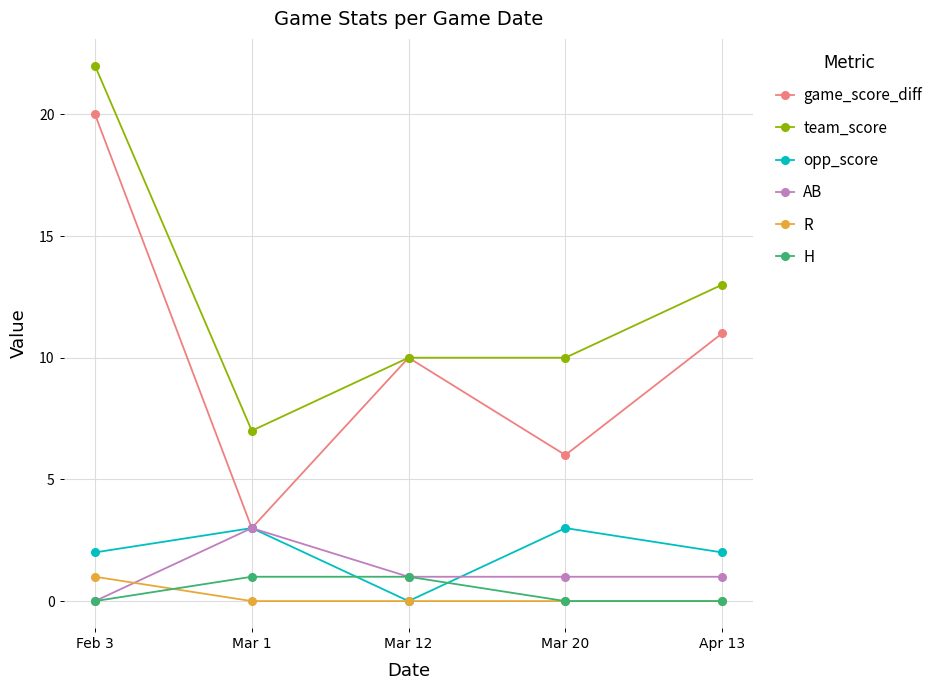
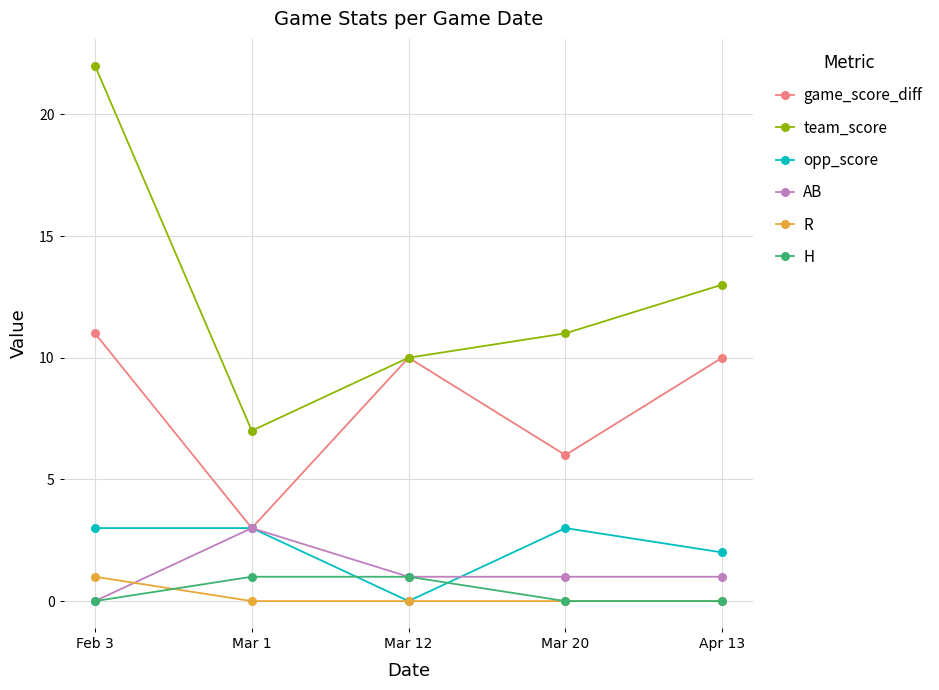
  {
    "game_score_diff": {
-     "Feb 3": 20,
+     "Feb 3": 11,
      "Mar 20": 6,
-     "Apr 13": 11
+     "Apr 13": 10
    },
    "team_score": {
      "Feb 3": 22,
      "Mar 1": 7,
-     "Mar 20": 10,
+     "Mar 20": 11,
      "Apr 13": 13
    },
    "opp_score": {
-     "Feb 3": 2,
+     "Feb 3": 3,
      "Mar 20": 3,
      "Apr 13": 2
    },
    "AB": {
      "Mar 20": 1,
      "Apr 13": 1
    },
    "R": {
      "Feb 3": 1,
      "Mar 1": 0
    },
    "H": {
      "Mar 1": 1
    }
  }
